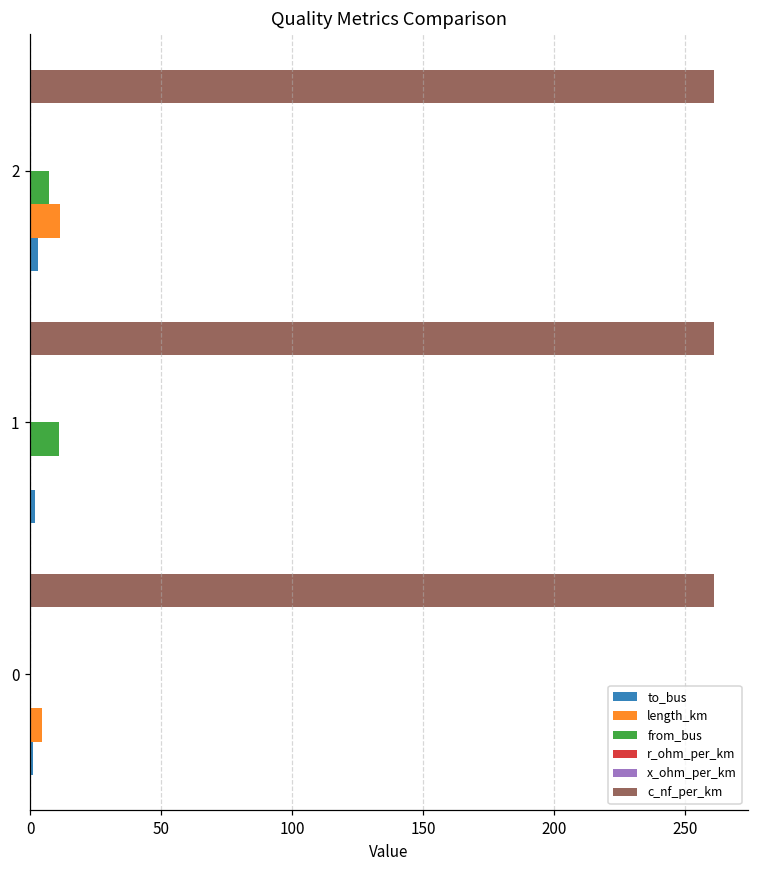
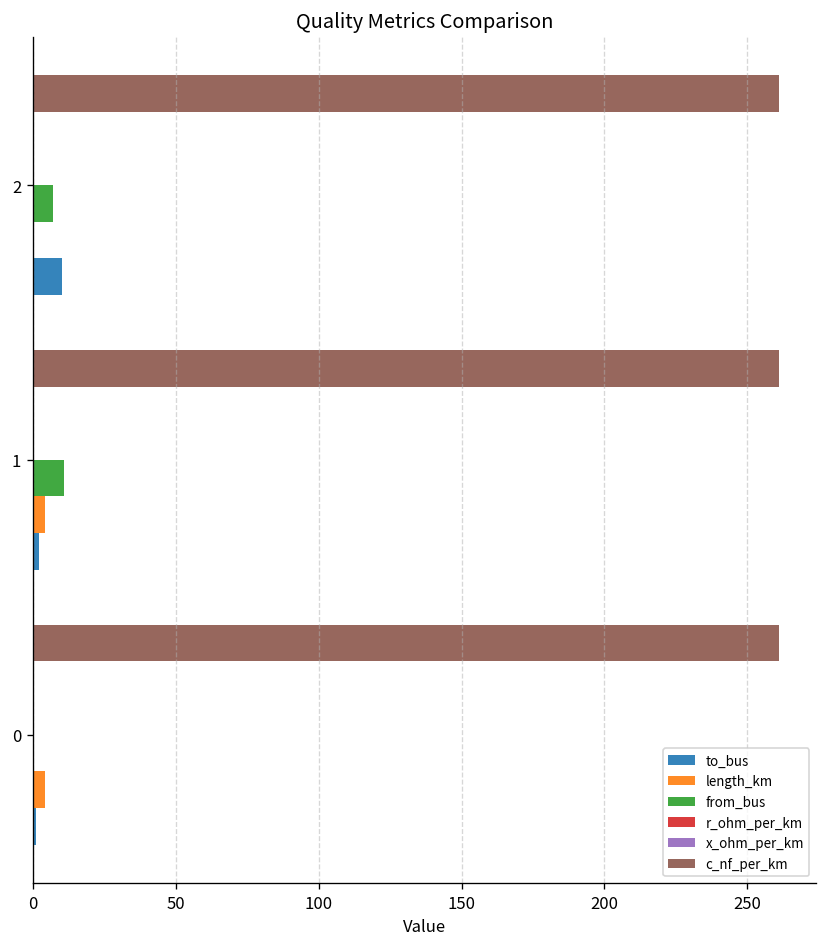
  {
    "to_bus": {
-     "2": 3,
+     "2": 10,
      "1": 2
    },
    "length_km": {
-     "2": 11,
-     "1": 0,
+     "2": 0,
+     "1": 4,
      "0": 4
    },
    "from_bus": {
      "2": 7,
      "1": 11,
      "0": 0
    },
    "c_nf_per_km": {
      "2": 261,
      "1": 261,
      "0": 261
    }
  }
